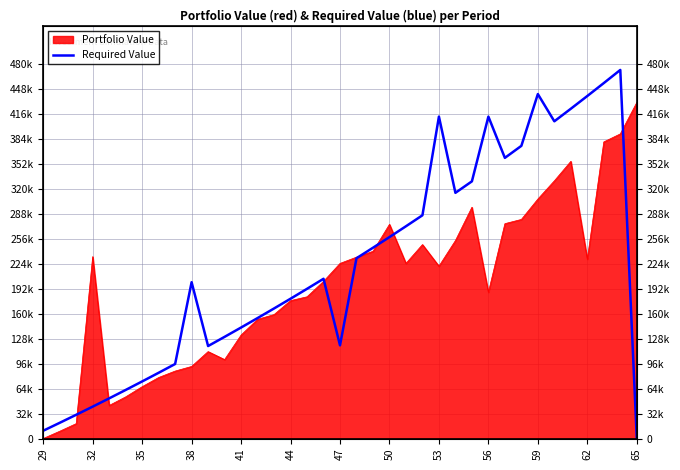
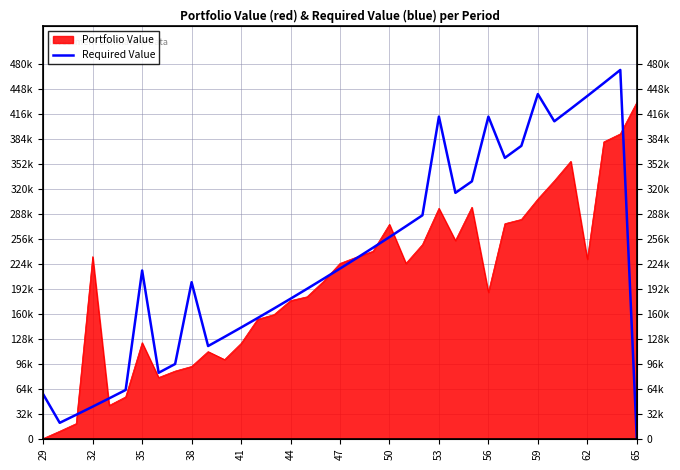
  {
    "Portfolio Value": {
      "29": 0,
      "32": 230000,
-     "35": 70000,
+     "35": 120000,
      "38": 90000,
-     "41": 130000,
+     "41": 120000,
      "47": 220000,
      "50": 270000,
-     "53": 220000,
+     "53": 300000,
      "56": 190000,
      "59": 310000,
      "62": 230000,
      "65": 430000
    },
    "Required Value": {
-     "29": 10000,
+     "29": 60000,
      "32": 40000,
-     "35": 70000,
+     "35": 220000,
      "38": 200000,
      "41": 140000,
-     "47": 120000,
+     "47": 220000,
      "50": 260000,
      "53": 410000,
      "56": 410000,
      "59": 440000,
      "62": 440000,
      "65": 0
    }
  }
